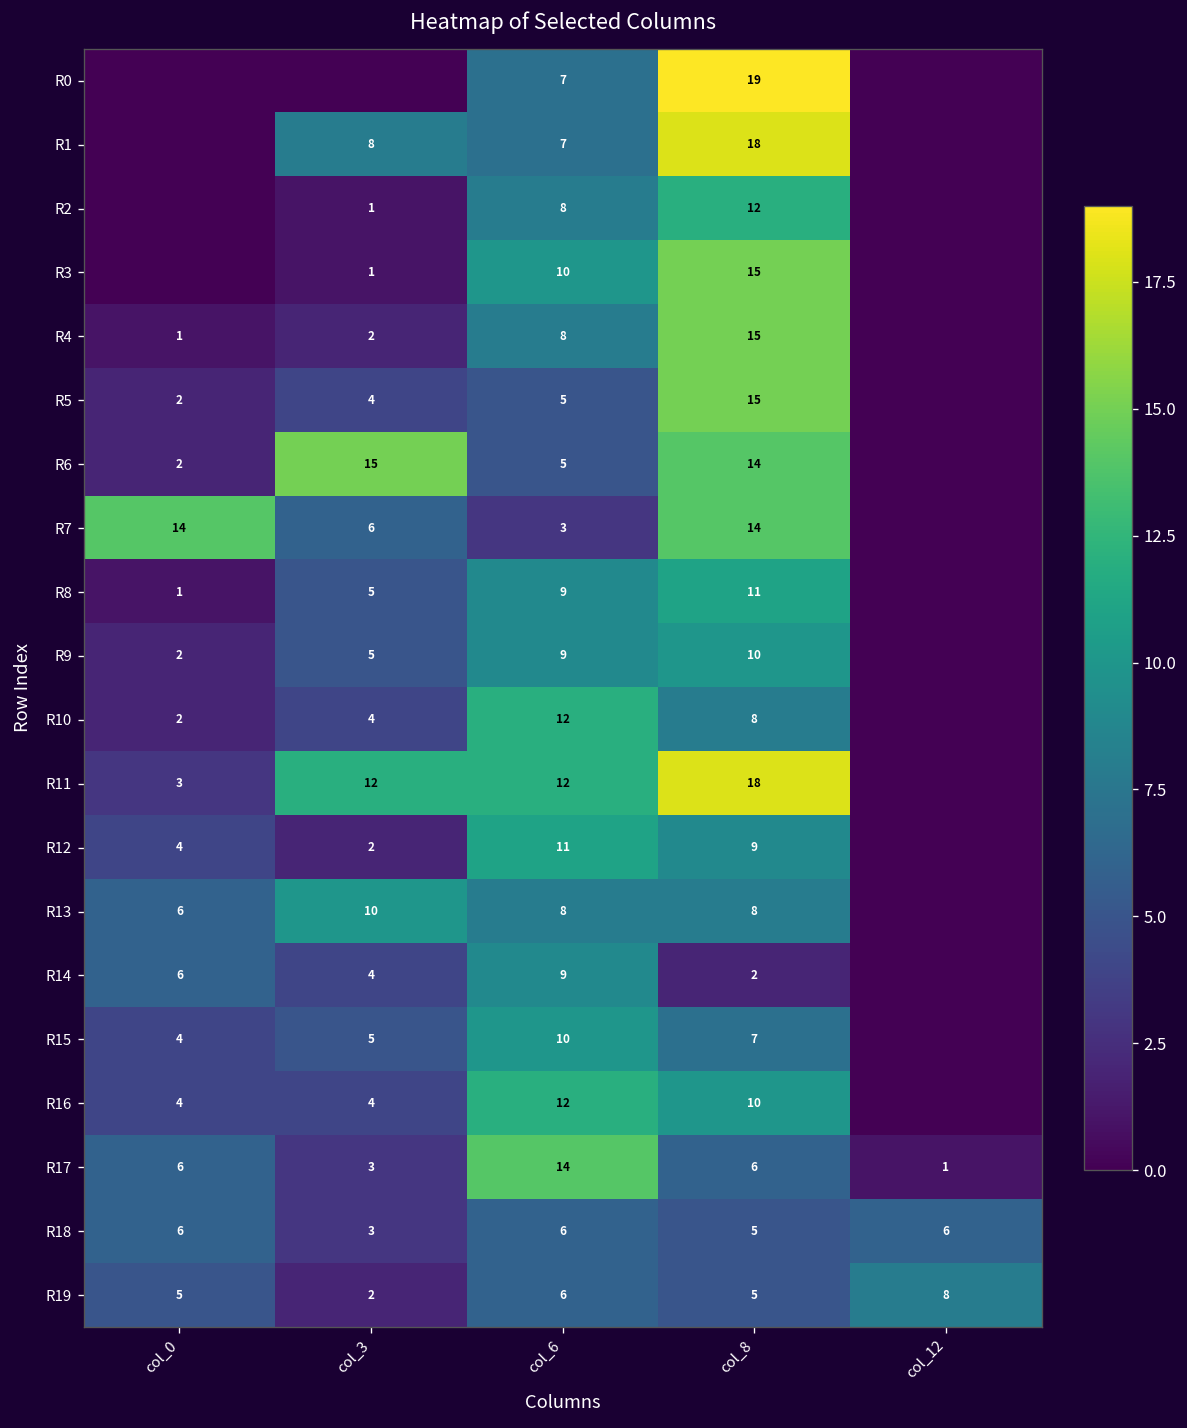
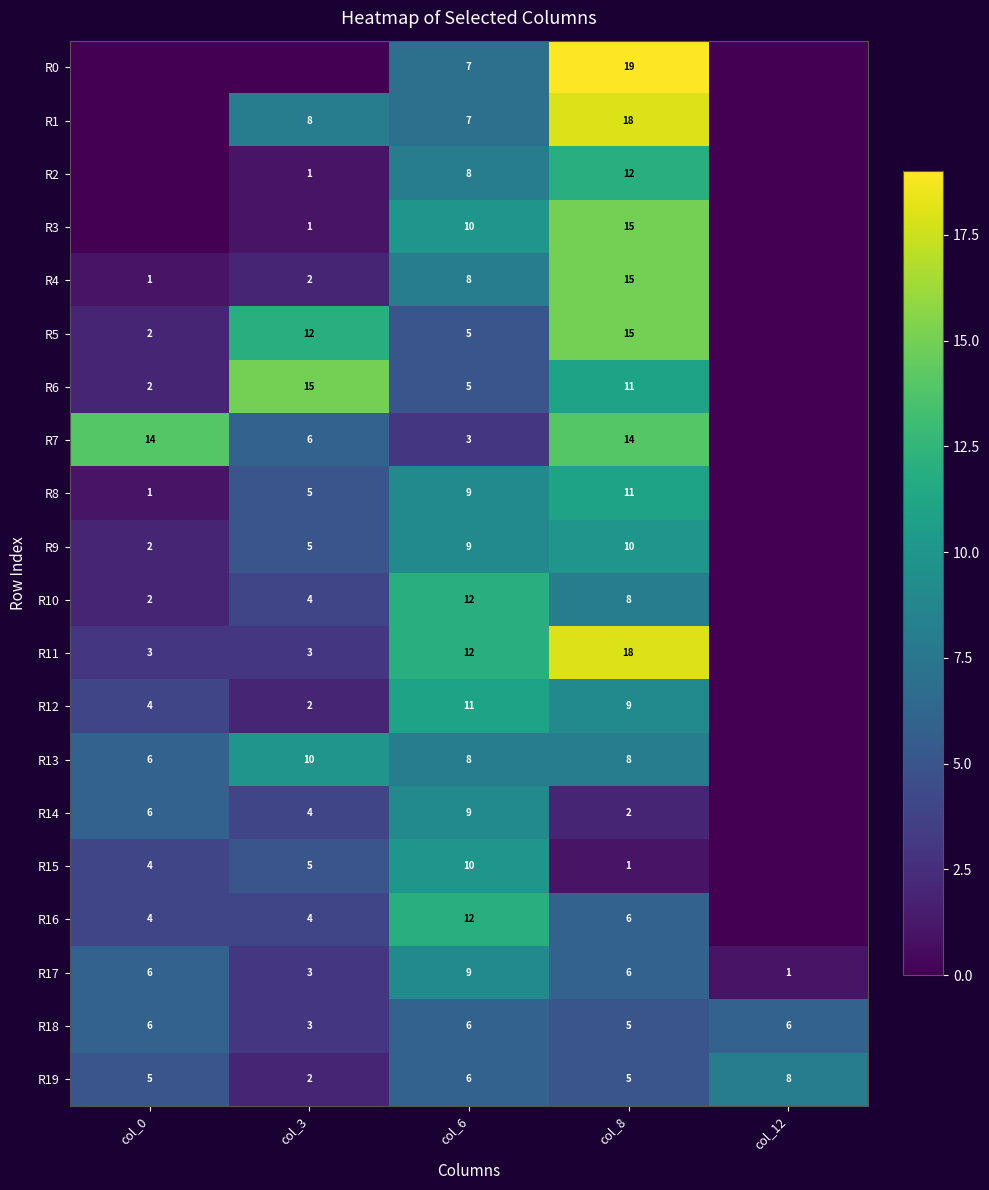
  {
    "R0": {
      "col_6": 7,
      "col_8": 19
    },
    "R1": {
      "col_3": 8,
      "col_6": 7,
      "col_8": 18
    },
    "R2": {
      "col_3": 1,
      "col_6": 8,
      "col_8": 12
    },
    "R3": {
      "col_3": 1,
      "col_6": 10,
      "col_8": 15
    },
    "R4": {
      "col_0": 1,
      "col_3": 2,
      "col_6": 8,
      "col_8": 15
    },
    "R5": {
      "col_0": 2,
-     "col_3": 4,
+     "col_3": 12,
      "col_6": 5,
      "col_8": 15
    },
    "R6": {
      "col_0": 2,
      "col_3": 15,
      "col_6": 5,
-     "col_8": 14
+     "col_8": 11
    },
    "R7": {
      "col_0": 14,
      "col_3": 6,
      "col_6": 3,
      "col_8": 14
    },
    "R8": {
      "col_0": 1,
      "col_3": 5,
      "col_6": 9,
      "col_8": 11
    },
    "R9": {
      "col_0": 2,
      "col_3": 5,
      "col_6": 9,
      "col_8": 10
    },
    "R10": {
      "col_0": 2,
      "col_3": 4,
      "col_6": 12,
      "col_8": 8
    },
    "R11": {
      "col_0": 3,
-     "col_3": 12,
+     "col_3": 3,
      "col_6": 12,
      "col_8": 18
    },
    "R12": {
      "col_0": 4,
      "col_3": 2,
      "col_6": 11,
      "col_8": 9
    },
    "R13": {
      "col_0": 6,
      "col_3": 10,
      "col_6": 8,
      "col_8": 8
    },
    "R14": {
      "col_0": 6,
      "col_3": 4,
      "col_6": 9,
      "col_8": 2
    },
    "R15": {
      "col_0": 4,
      "col_3": 5,
      "col_6": 10,
-     "col_8": 7
+     "col_8": 1
    },
    "R16": {
      "col_0": 4,
      "col_3": 4,
      "col_6": 12,
-     "col_8": 10
+     "col_8": 6
    },
    "R17": {
      "col_0": 6,
      "col_3": 3,
-     "col_6": 14,
+     "col_6": 9,
      "col_8": 6,
      "col_12": 1
    },
    "R18": {
      "col_0": 6,
      "col_3": 3,
      "col_6": 6,
      "col_8": 5,
      "col_12": 6
    },
    "R19": {
      "col_0": 5,
      "col_3": 2,
      "col_6": 6,
      "col_8": 5,
      "col_12": 8
    }
  }
